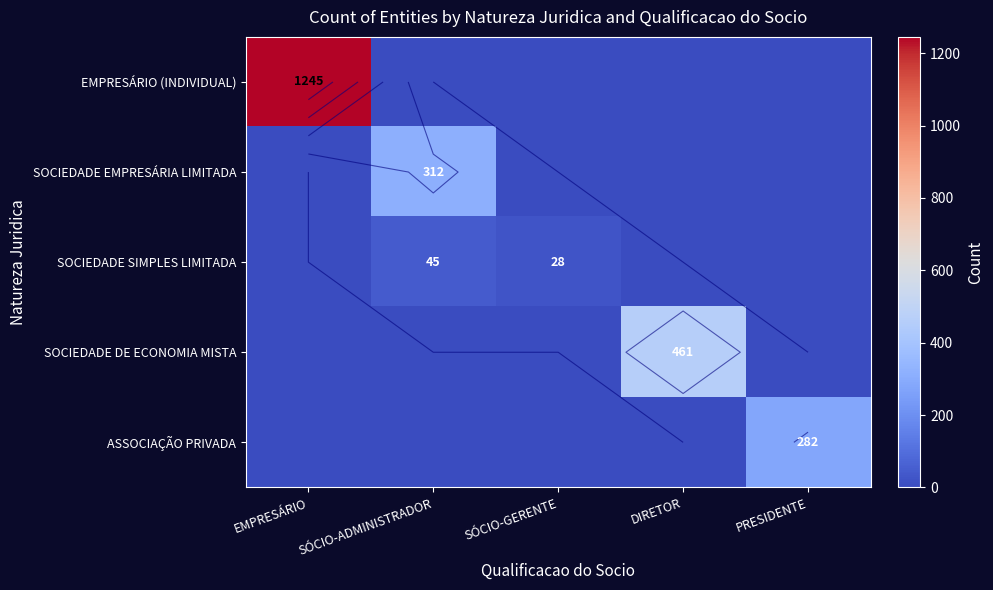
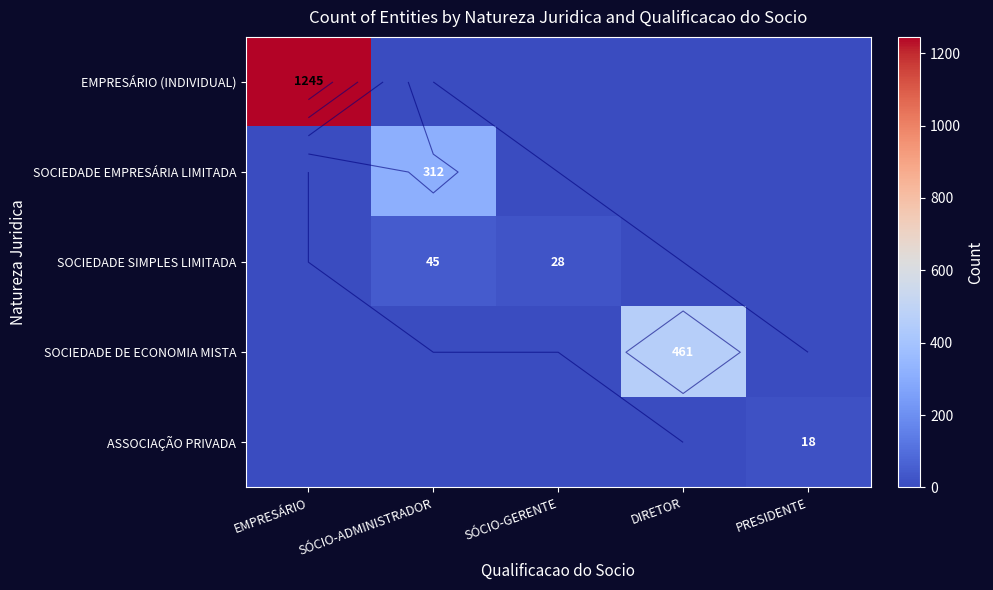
  {
    "EMPRESÁRIO (INDIVIDUAL)": {
      "EMPRESÁRIO": 1245
    },
    "SOCIEDADE EMPRESÁRIA LIMITADA": {
      "SÓCIO-ADMINISTRADOR": 312
    },
    "SOCIEDADE SIMPLES LIMITADA": {
      "SÓCIO-ADMINISTRADOR": 45,
      "SÓCIO-GERENTE": 28
    },
    "SOCIEDADE DE ECONOMIA MISTA": {
      "DIRETOR": 461
    },
    "ASSOCIAÇÃO PRIVADA": {
-     "PRESIDENTE": 282
+     "PRESIDENTE": 18
    }
  }
